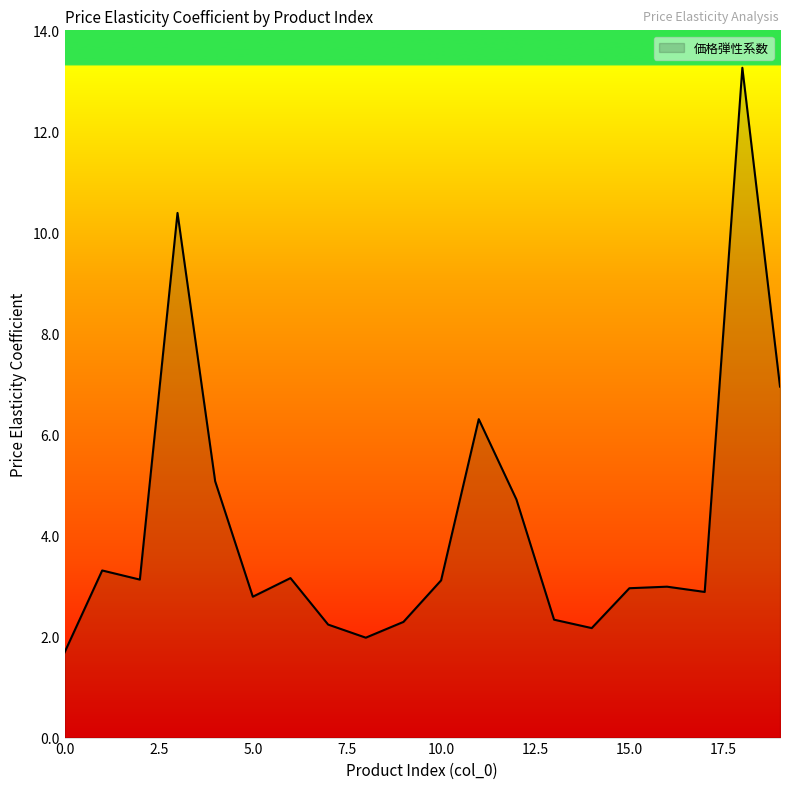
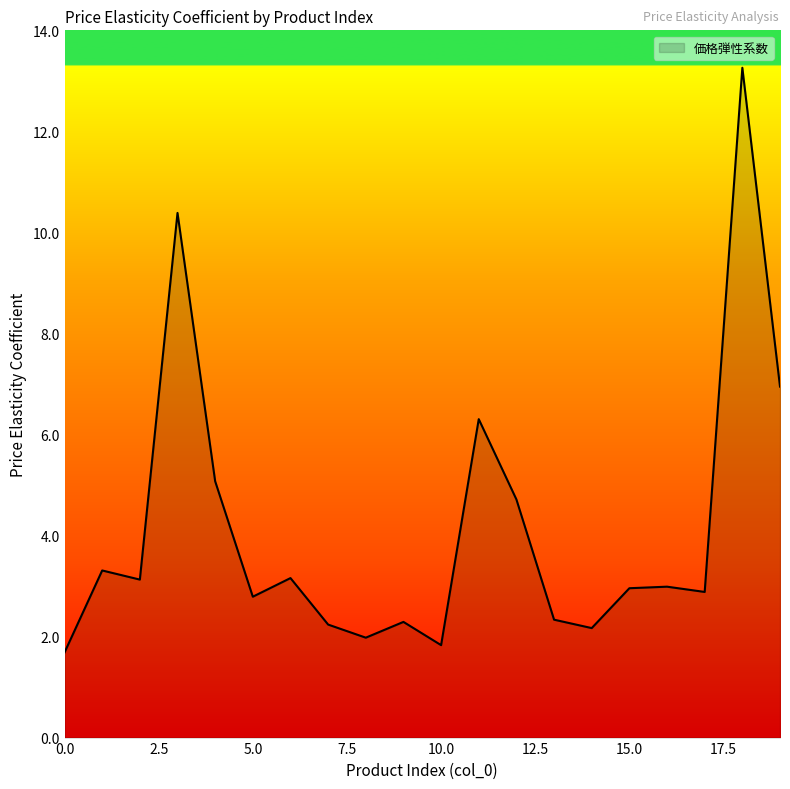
  {
    "0.0": 1.7,
    "5.0": 2.8,
-   "10.0": 3.1,
+   "10.0": 1.8,
    "15.0": 3.0
  }
